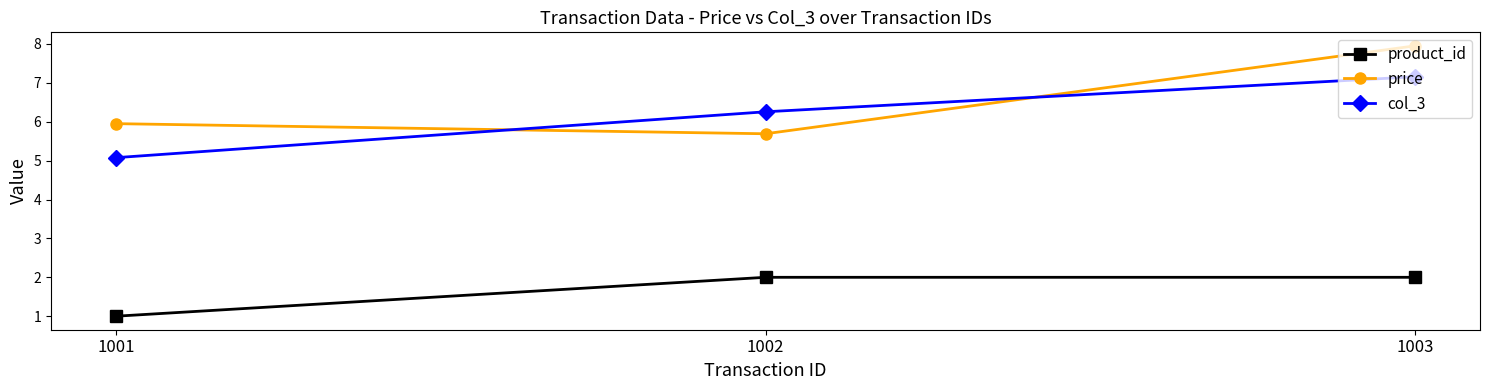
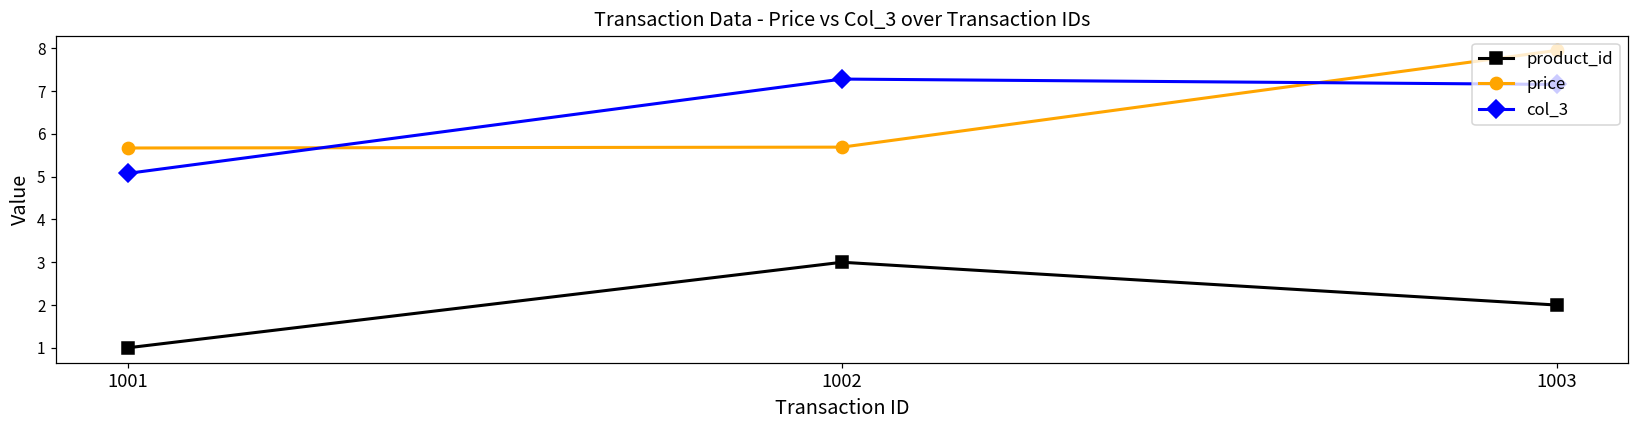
  {
    "product_id": {
      "1001": 1,
-     "1002": 2,
+     "1002": 3,
      "1003": 2
    },
    "price": {
-     "1001": 6.0,
+     "1001": 5.7,
      "1002": 5.7
    },
    "col_3": {
      "1001": 5.1,
-     "1002": 6.3
+     "1002": 7.3
    }
  }
